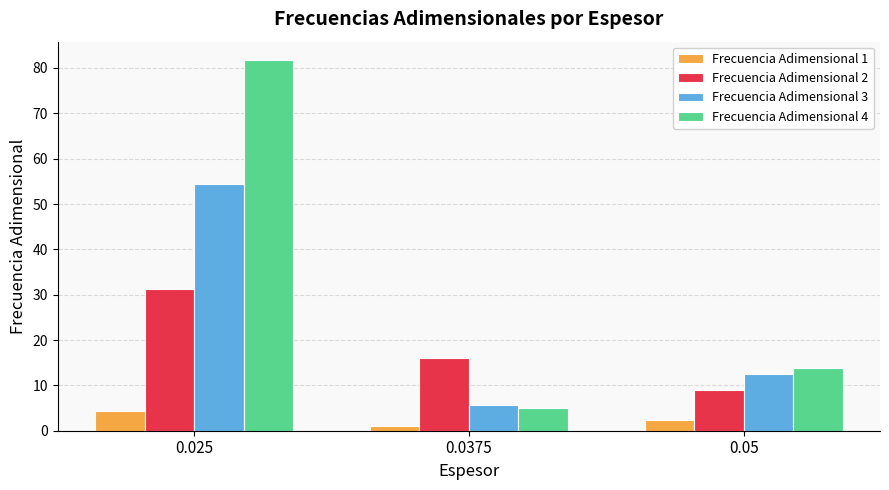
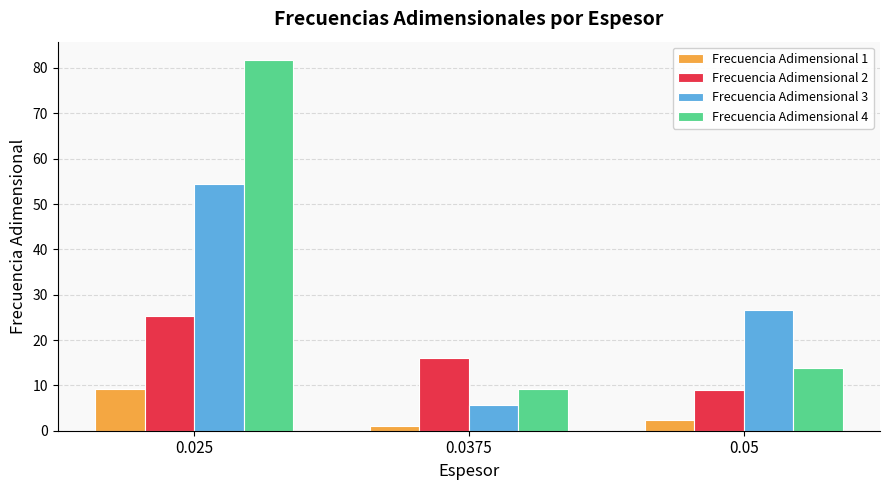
  {
    "Frecuencia Adimensional 1": {
-     "0.025": 4,
+     "0.025": 9,
      "0.0375": 1,
      "0.05": 2
    },
    "Frecuencia Adimensional 2": {
-     "0.025": 31,
+     "0.025": 25,
      "0.0375": 16,
      "0.05": 9
    },
    "Frecuencia Adimensional 3": {
      "0.025": 54,
      "0.0375": 6,
-     "0.05": 12
+     "0.05": 27
    },
    "Frecuencia Adimensional 4": {
      "0.025": 82,
-     "0.0375": 5,
+     "0.0375": 9,
      "0.05": 14
    }
  }
